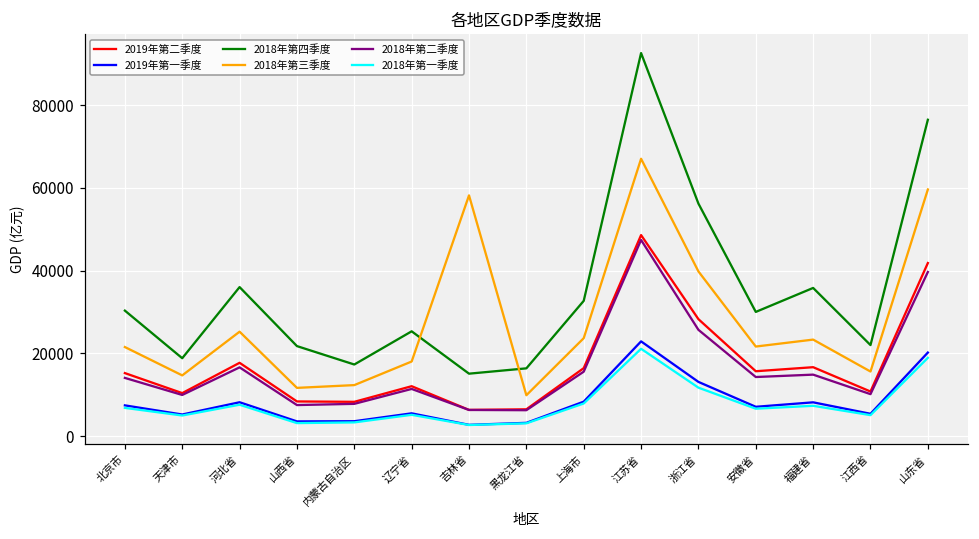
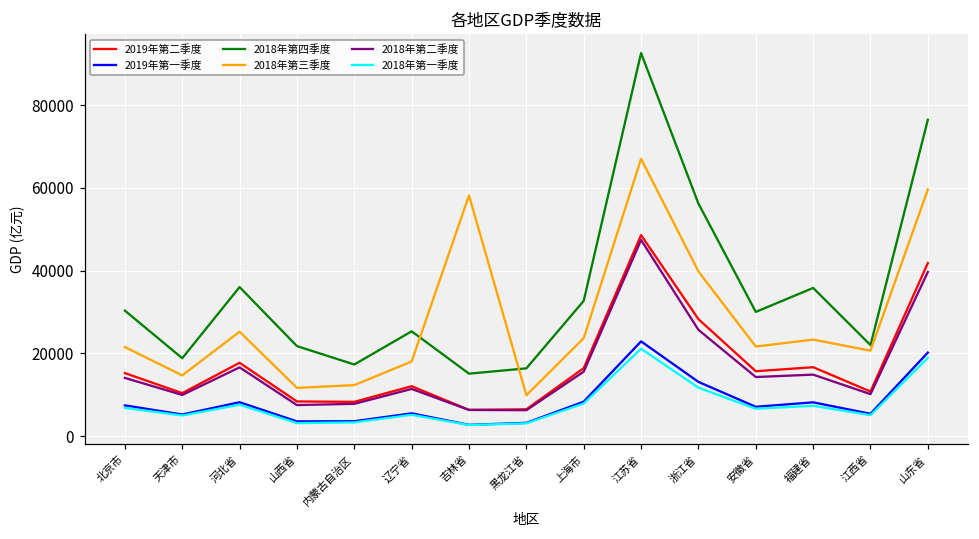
  {
    "2019年第二季度": {
      "北京市": 15000,
      "河北省": 18000,
      "山西省": 8000,
      "上海市": 16000,
      "江苏省": 49000,
      "浙江省": 28000,
      "安徽省": 16000,
      "福建省": 17000,
      "山东省": 42000
    },
    "2019年第一季度": {
      "江苏省": 23000,
      "浙江省": 13000,
      "福建省": 8000,
      "山东省": 20000
    },
    "2018年第四季度": {
      "北京市": 30000,
      "天津市": 19000,
      "河北省": 36000,
      "山西省": 22000,
      "内蒙古自治区": 17000,
      "辽宁省": 25000,
      "吉林省": 15000,
      "黑龙江省": 16000,
      "上海市": 33000,
      "江苏省": 93000,
      "浙江省": 56000,
      "安徽省": 30000,
      "福建省": 36000,
      "江西省": 22000,
      "山东省": 76000
    },
    "2018年第三季度": {
      "北京市": 22000,
      "天津市": 15000,
      "河北省": 25000,
      "山西省": 12000,
      "内蒙古自治区": 12000,
      "辽宁省": 18000,
      "吉林省": 58000,
      "黑龙江省": 10000,
      "上海市": 24000,
      "江苏省": 67000,
      "浙江省": 40000,
      "安徽省": 22000,
      "福建省": 23000,
-     "江西省": 16000,
+     "江西省": 21000,
      "山东省": 60000
    },
    "2018年第二季度": {
      "北京市": 14000,
      "河北省": 17000,
      "山西省": 7000,
      "上海市": 16000,
      "江苏省": 47000,
      "浙江省": 26000,
      "安徽省": 14000,
      "福建省": 15000,
      "山东省": 40000
    },
    "2018年第一季度": {
      "江苏省": 21000,
      "浙江省": 12000,
      "福建省": 7000,
      "山东省": 19000
    }
  }
